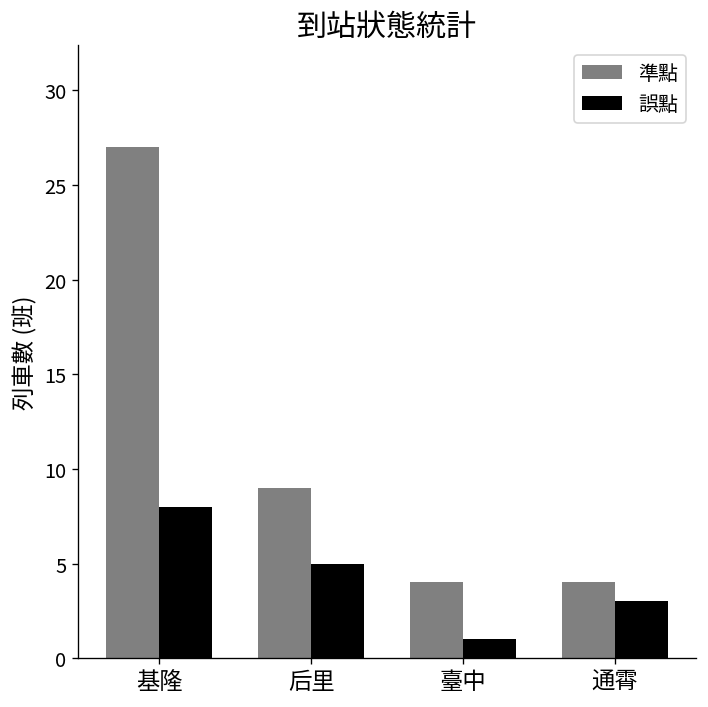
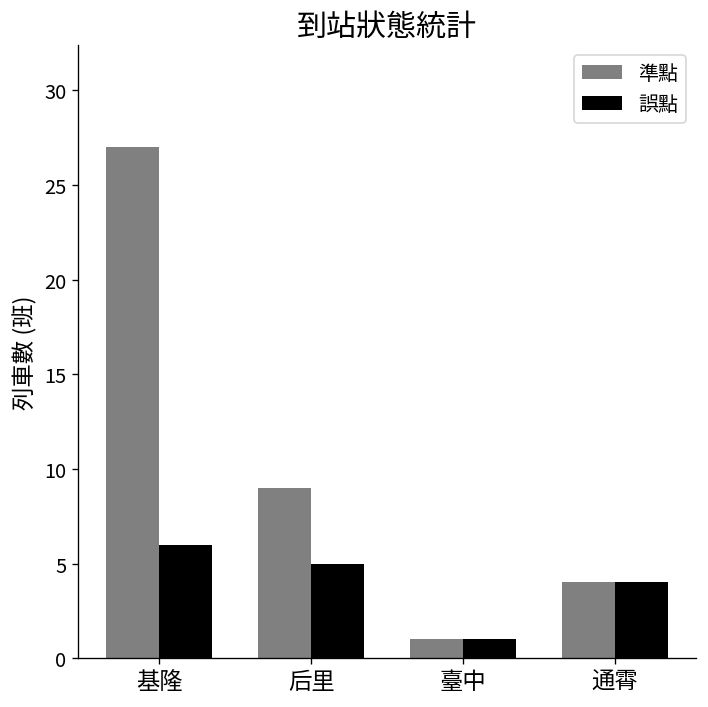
  {
    "準點": {
      "基隆": 27,
      "后里": 9,
-     "臺中": 4,
+     "臺中": 1,
      "通霄": 4
    },
    "誤點": {
-     "基隆": 8,
+     "基隆": 6,
      "后里": 5,
      "臺中": 1,
-     "通霄": 3
+     "通霄": 4
    }
  }
